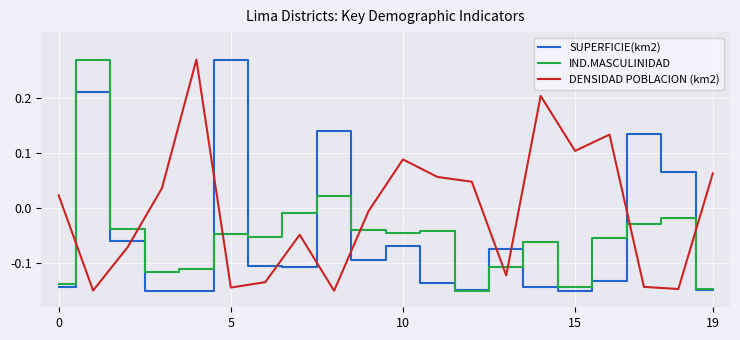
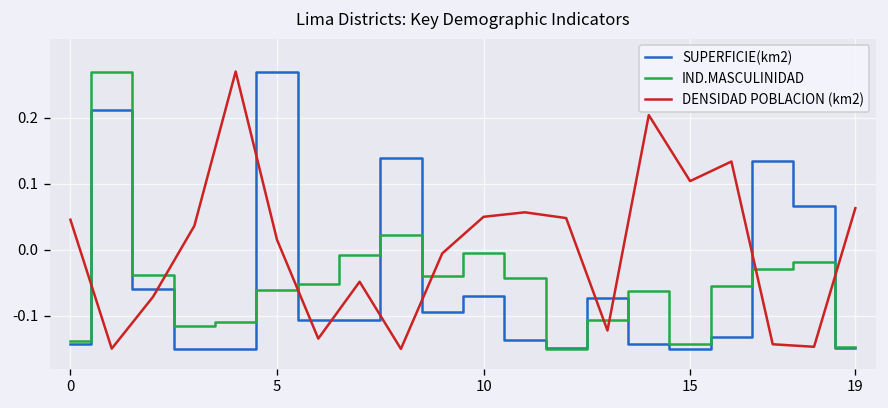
  {
    "SUPERFICIE(km2)": {
      "0": -0.14,
      "5": 0.27,
      "10": -0.07,
      "15": -0.15
    },
    "IND.MASCULINIDAD": {
      "0": -0.14,
-     "5": -0.05,
-     "10": -0.05,
+     "5": -0.06,
+     "10": 0.00,
      "15": -0.14
    },
    "DENSIDAD POBLACION (km2)": {
-     "0": 0.02,
-     "5": -0.14,
-     "10": 0.09,
+     "0": 0.05,
+     "5": 0.02,
+     "10": 0.05,
      "15": 0.10,
      "19": 0.06
    }
  }
